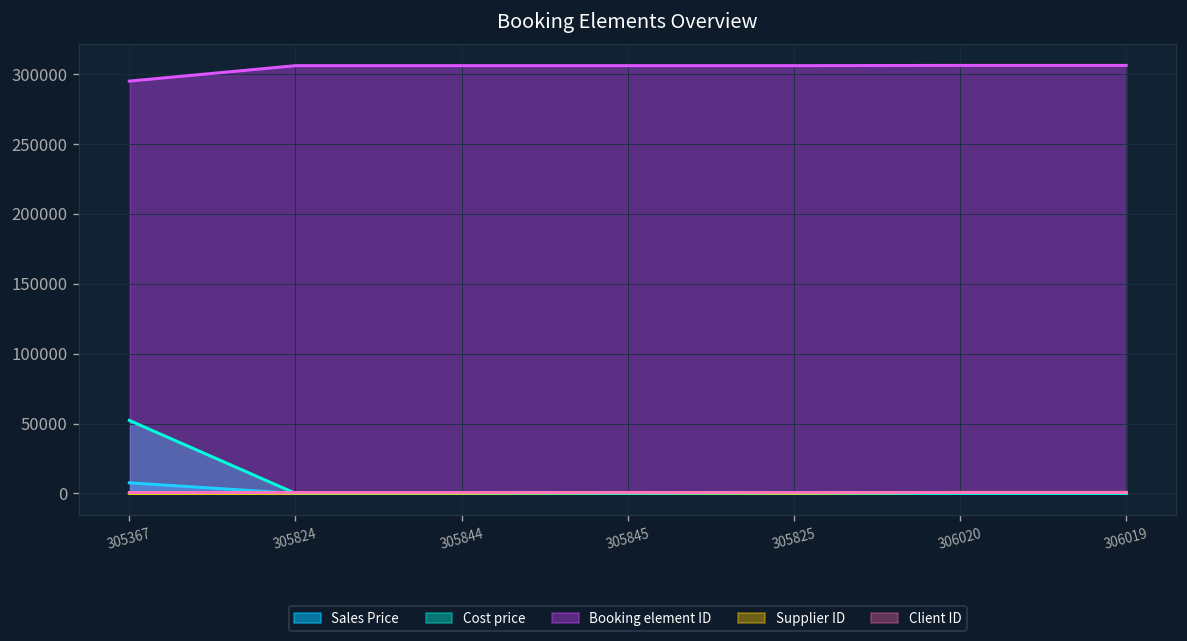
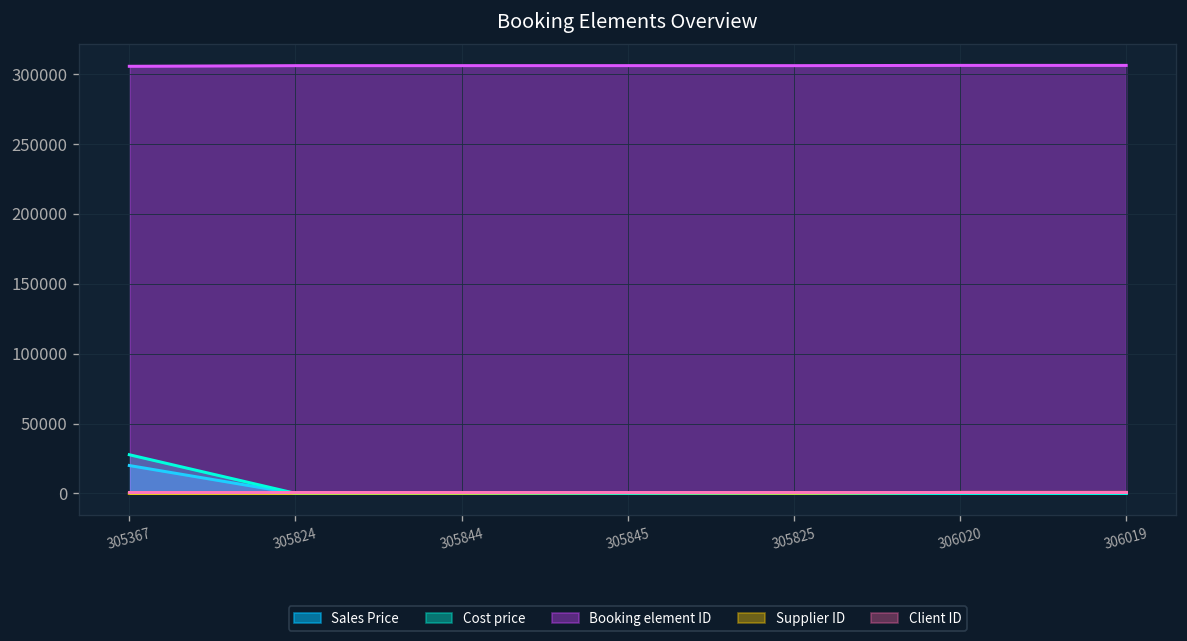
  {
    "Sales Price": {
-     "305367": 8000
+     "305367": 20000
    },
    "Cost price": {
-     "305367": 52000
+     "305367": 28000
    },
    "Booking element ID": {
-     "305367": 295000,
+     "305367": 305000,
      "305824": 306000,
      "305844": 306000,
      "305845": 306000,
      "305825": 306000,
      "306020": 306000,
      "306019": 306000
    }
  }
